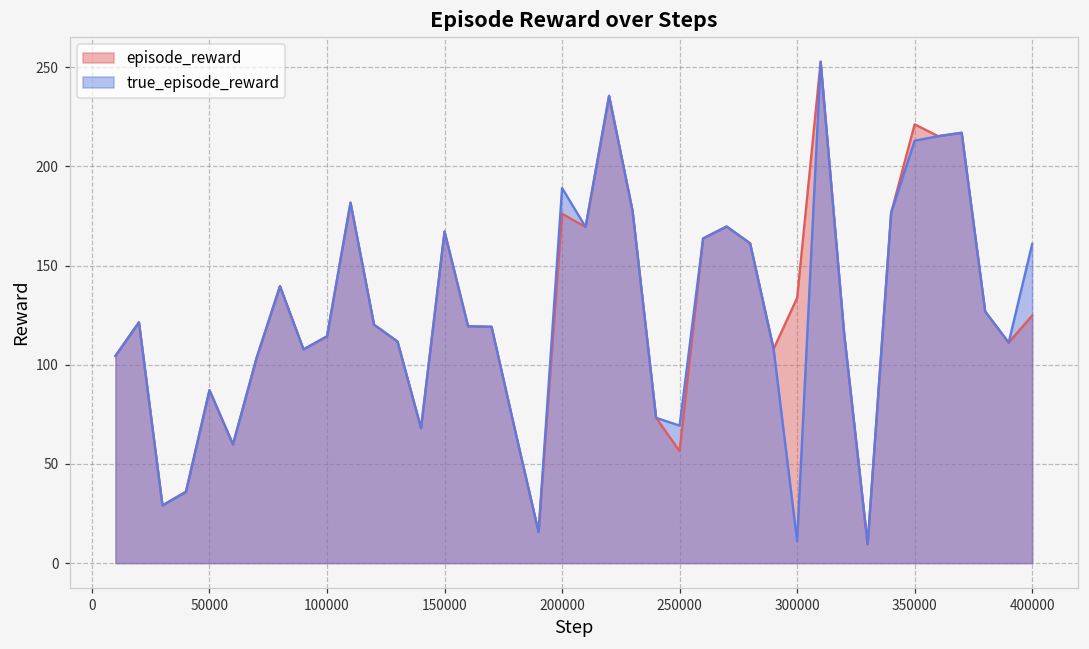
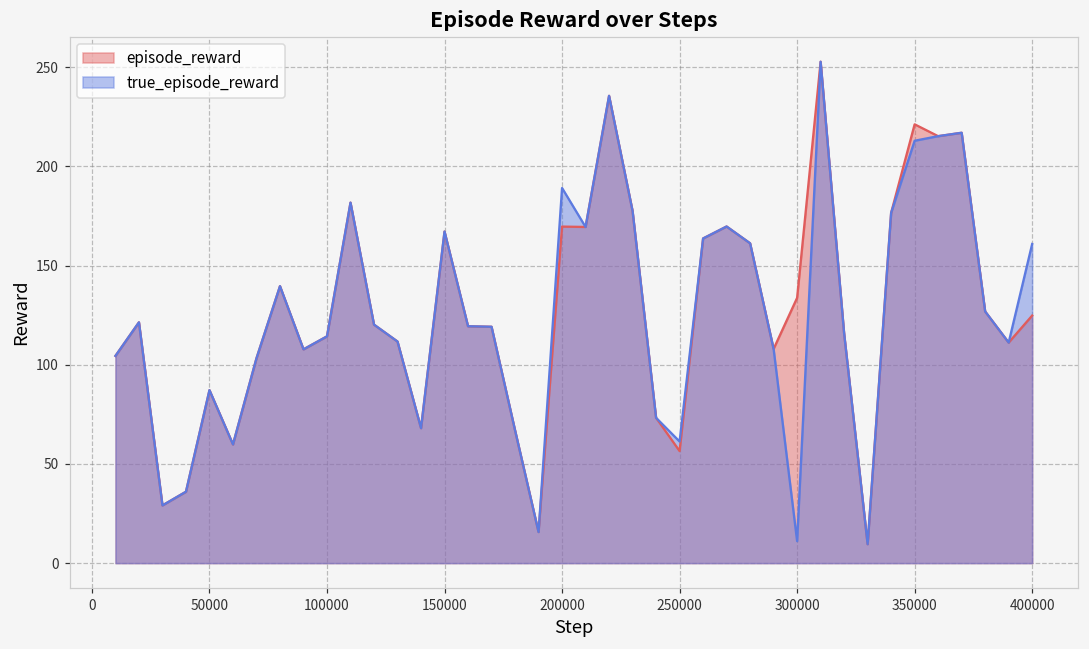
  {
    "episode_reward": {
-     "200000": 176,
+     "200000": 170,
      "250000": 56,
      "300000": 134,
      "350000": 221,
      "400000": 125
    },
    "true_episode_reward": {
      "200000": 189,
-     "250000": 69,
+     "250000": 61,
      "300000": 11,
      "350000": 213,
      "400000": 161
    }
  }
